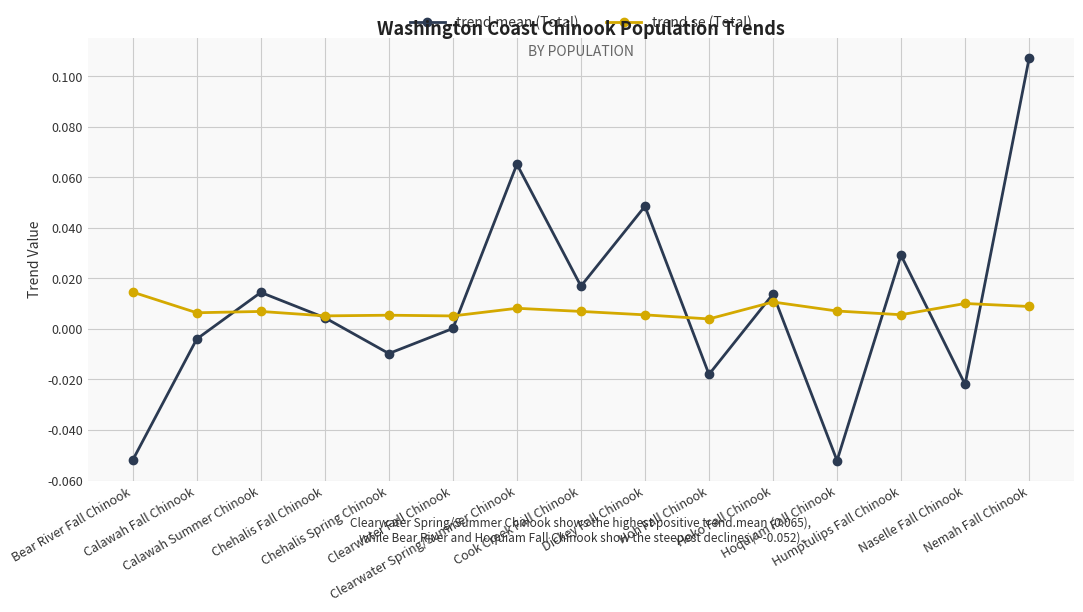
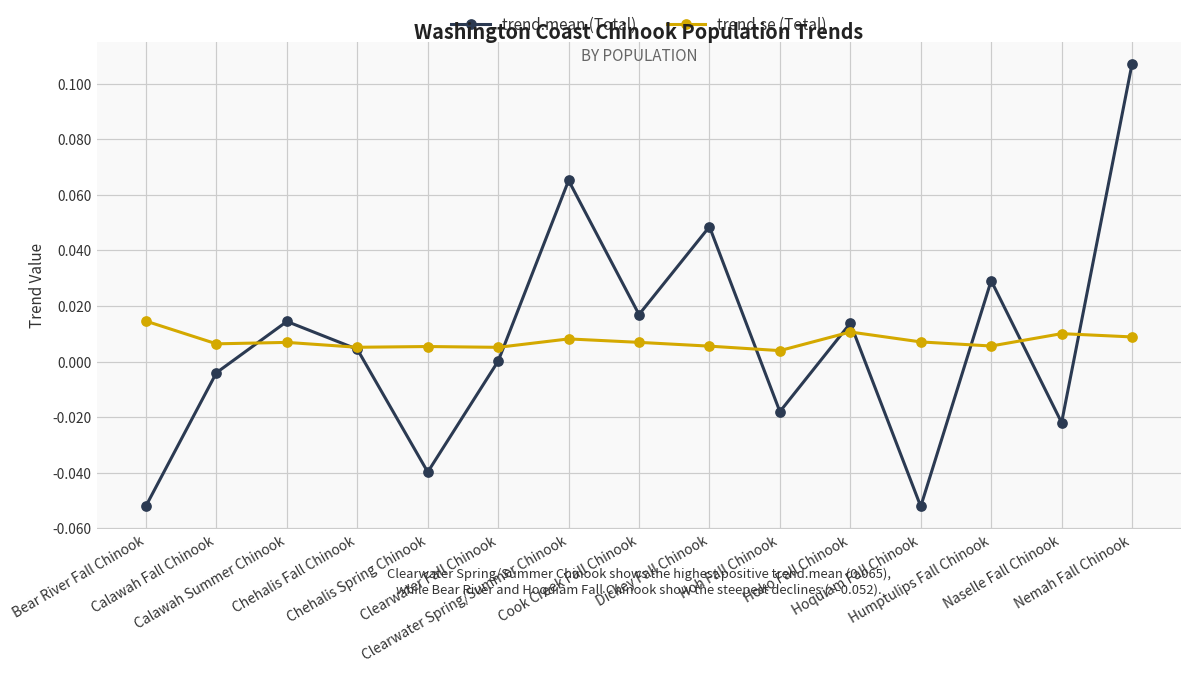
  {
    "trend.mean (Total)": {
      "Bear River Fall Chinook": -0.052,
      "Calawah Fall Chinook": -0.004,
      "Calawah Summer Chinook": 0.014,
-     "Chehalis Spring Chinook": -0.010,
+     "Chehalis Spring Chinook": -0.040,
      "Clearwater Fall Chinook": 0.000,
      "Clearwater Spring/Summer Chinook": 0.065,
      "Cook Creek Fall Chinook": 0.017,
      "Dickey Fall Chinook": 0.049,
      "Hoh Fall Chinook": -0.018,
      "Hoko Fall Chinook": 0.014,
      "Hoquiam Fall Chinook": -0.052,
      "Humptulips Fall Chinook": 0.029,
      "Naselle Fall Chinook": -0.022,
      "Nemah Fall Chinook": 0.107
    },
    "trend.se (Total)": {
      "Bear River Fall Chinook": 0.015,
      "Calawah Fall Chinook": 0.006,
      "Calawah Summer Chinook": 0.007,
      "Chehalis Spring Chinook": 0.005,
      "Clearwater Fall Chinook": 0.005,
      "Clearwater Spring/Summer Chinook": 0.008,
      "Cook Creek Fall Chinook": 0.007,
      "Dickey Fall Chinook": 0.006,
      "Hoh Fall Chinook": 0.004,
      "Hoko Fall Chinook": 0.011,
      "Hoquiam Fall Chinook": 0.007,
      "Humptulips Fall Chinook": 0.006,
      "Naselle Fall Chinook": 0.010,
      "Nemah Fall Chinook": 0.009
    }
  }
